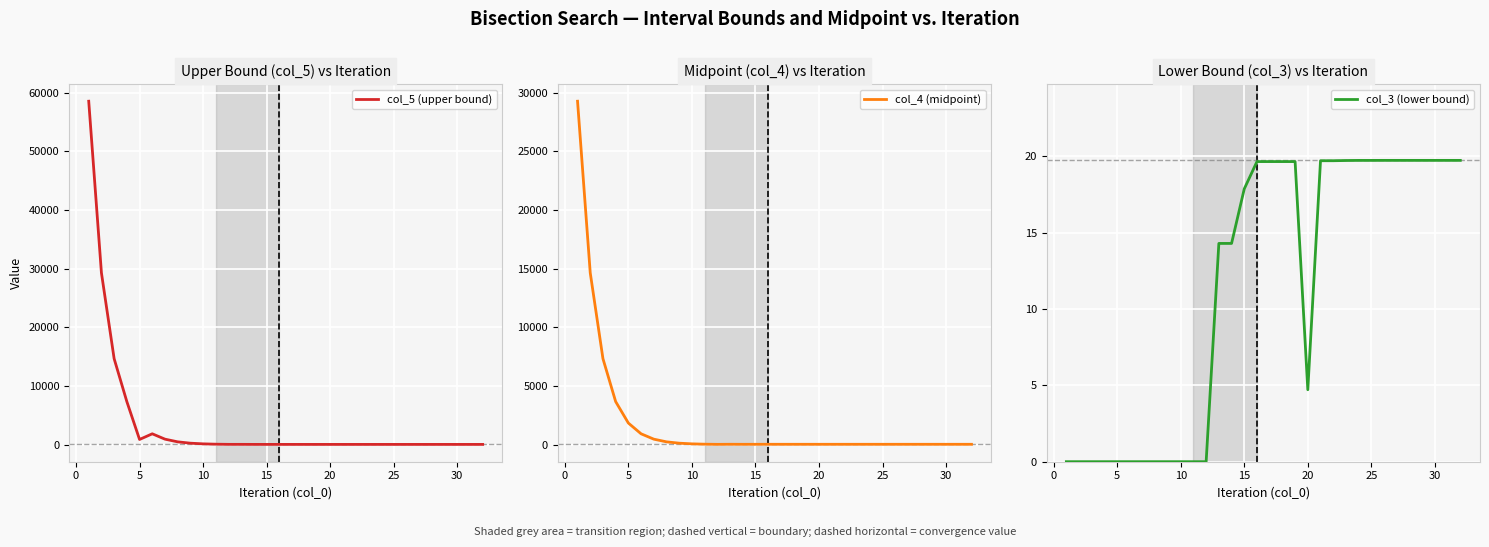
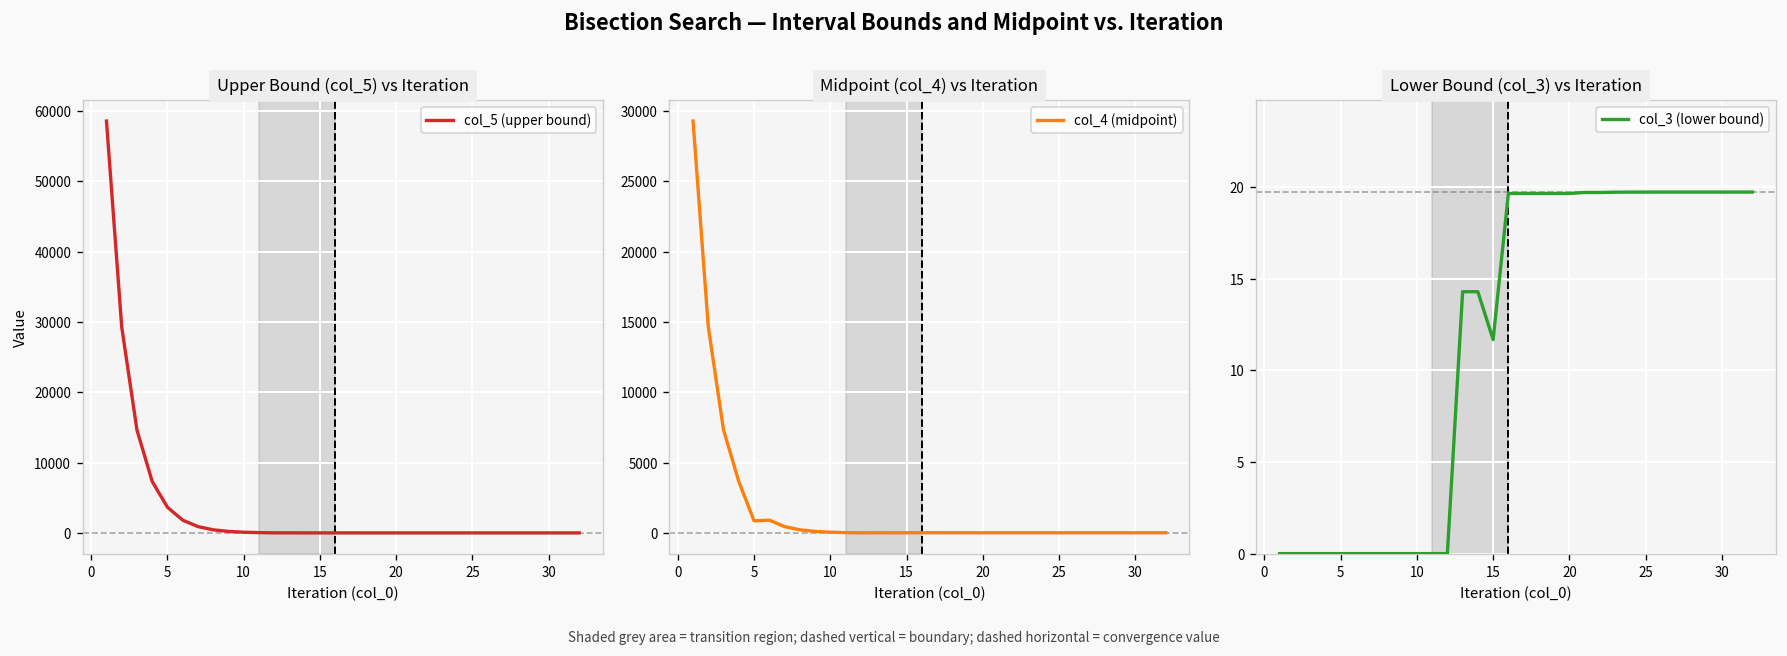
  {
    "Upper Bound (col_5) vs Iteration": {
-     "5": 1000,
+     "5": 4000,
      "10": 0,
      "15": 0,
      "20": 0,
      "25": 0,
      "30": 0
    },
    "Midpoint (col_4) vs Iteration": {
-     "5": 1800,
+     "5": 900,
      "10": 100,
      "15": 0,
      "20": 0,
      "25": 0,
      "30": 0
    },
    "Lower Bound (col_3) vs Iteration": {
      "5": 0.0,
      "10": 0.0,
-     "15": 17.9,
-     "20": 4.7,
+     "15": 11.7,
+     "20": 19.7,
      "25": 19.7,
      "30": 19.7
    }
  }
